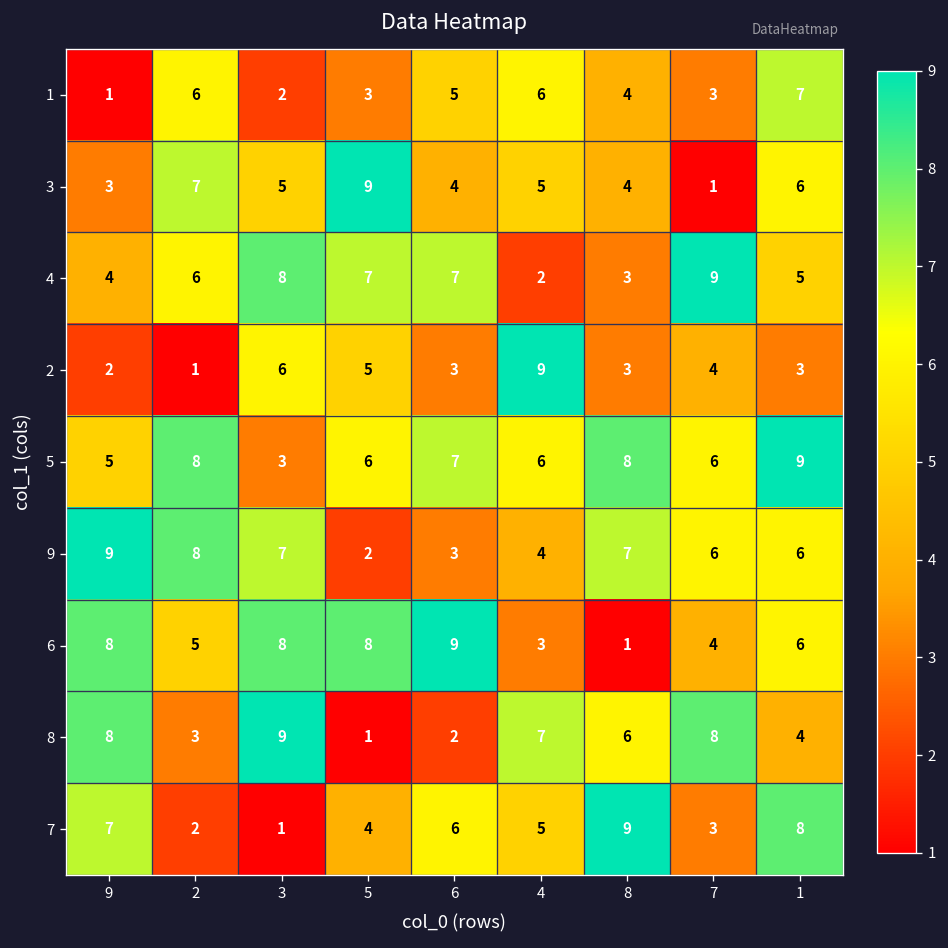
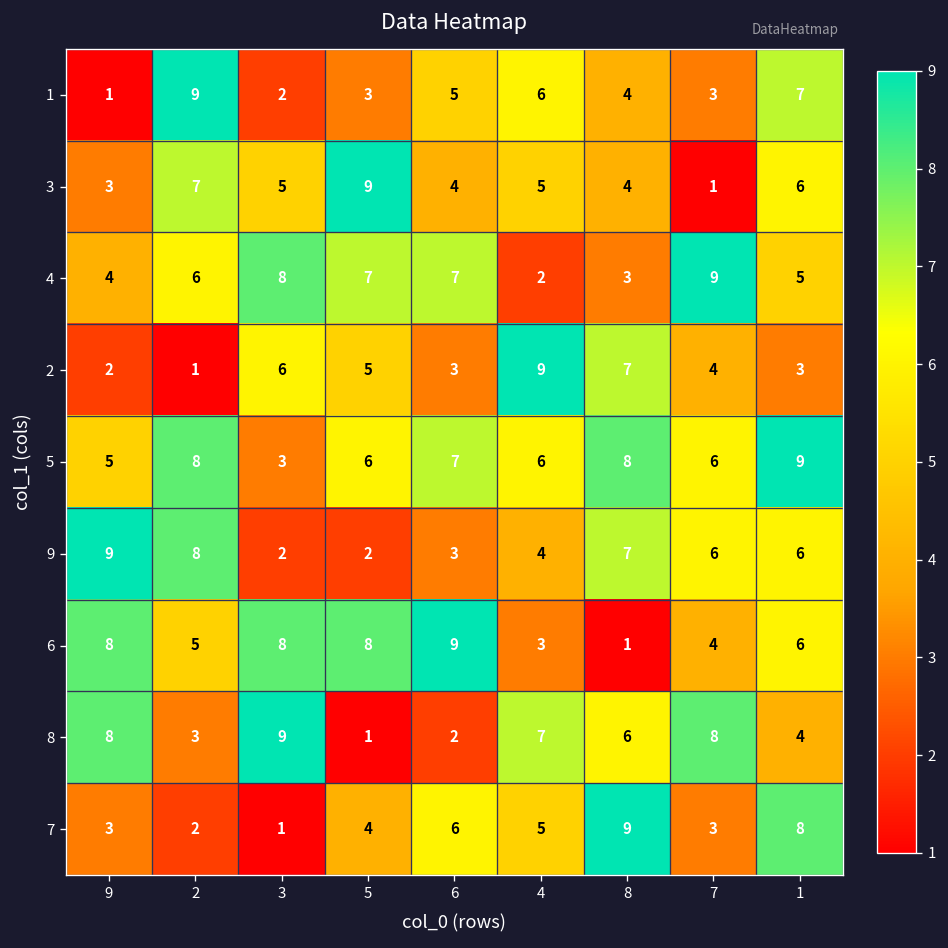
  {
    "1": {
      "9": 1,
-     "2": 6,
+     "2": 9,
      "3": 2,
      "5": 3,
      "6": 5,
      "4": 6,
      "8": 4,
      "7": 3,
      "1": 7
    },
    "3": {
      "9": 3,
      "2": 7,
      "3": 5,
      "5": 9,
      "6": 4,
      "4": 5,
      "8": 4,
      "7": 1,
      "1": 6
    },
    "4": {
      "9": 4,
      "2": 6,
      "3": 8,
      "5": 7,
      "6": 7,
      "4": 2,
      "8": 3,
      "7": 9,
      "1": 5
    },
    "2": {
      "9": 2,
      "2": 1,
      "3": 6,
      "5": 5,
      "6": 3,
      "4": 9,
-     "8": 3,
+     "8": 7,
      "7": 4,
      "1": 3
    },
    "5": {
      "9": 5,
      "2": 8,
      "3": 3,
      "5": 6,
      "6": 7,
      "4": 6,
      "8": 8,
      "7": 6,
      "1": 9
    },
    "9": {
      "9": 9,
      "2": 8,
-     "3": 7,
+     "3": 2,
      "5": 2,
      "6": 3,
      "4": 4,
      "8": 7,
      "7": 6,
      "1": 6
    },
    "6": {
      "9": 8,
      "2": 5,
      "3": 8,
      "5": 8,
      "6": 9,
      "4": 3,
      "8": 1,
      "7": 4,
      "1": 6
    },
    "8": {
      "9": 8,
      "2": 3,
      "3": 9,
      "5": 1,
      "6": 2,
      "4": 7,
      "8": 6,
      "7": 8,
      "1": 4
    },
    "7": {
-     "9": 7,
+     "9": 3,
      "2": 2,
      "3": 1,
      "5": 4,
      "6": 6,
      "4": 5,
      "8": 9,
      "7": 3,
      "1": 8
    }
  }
